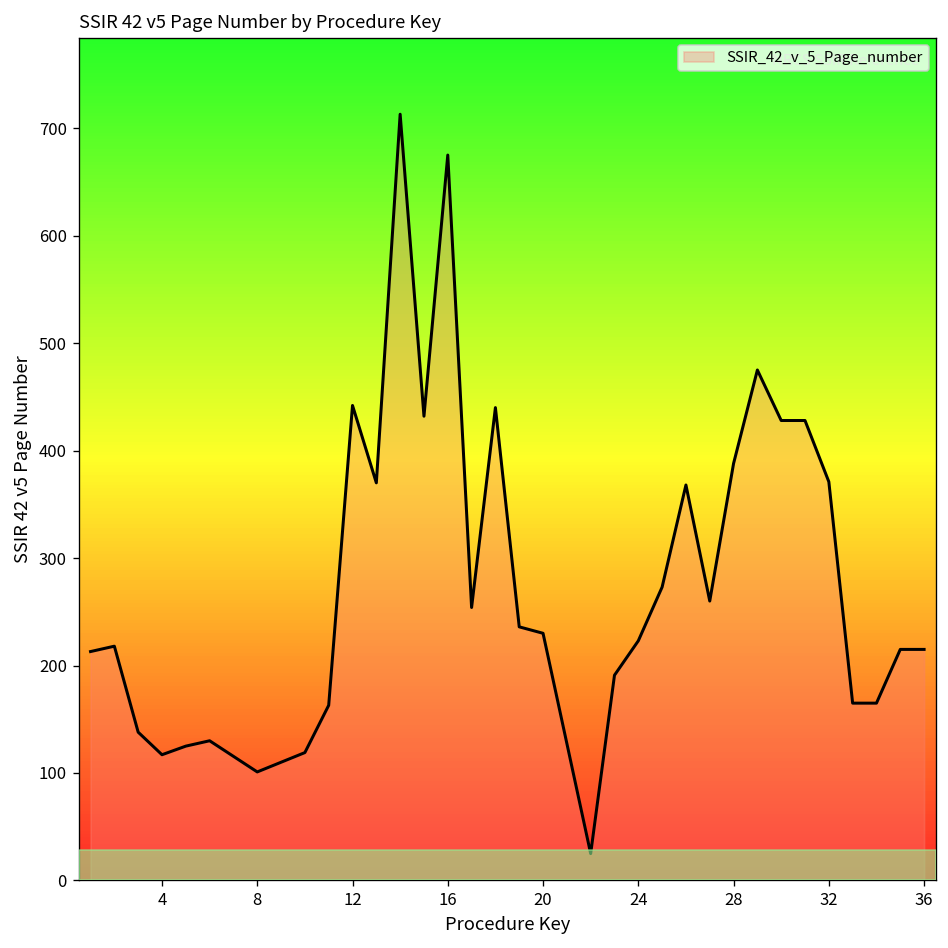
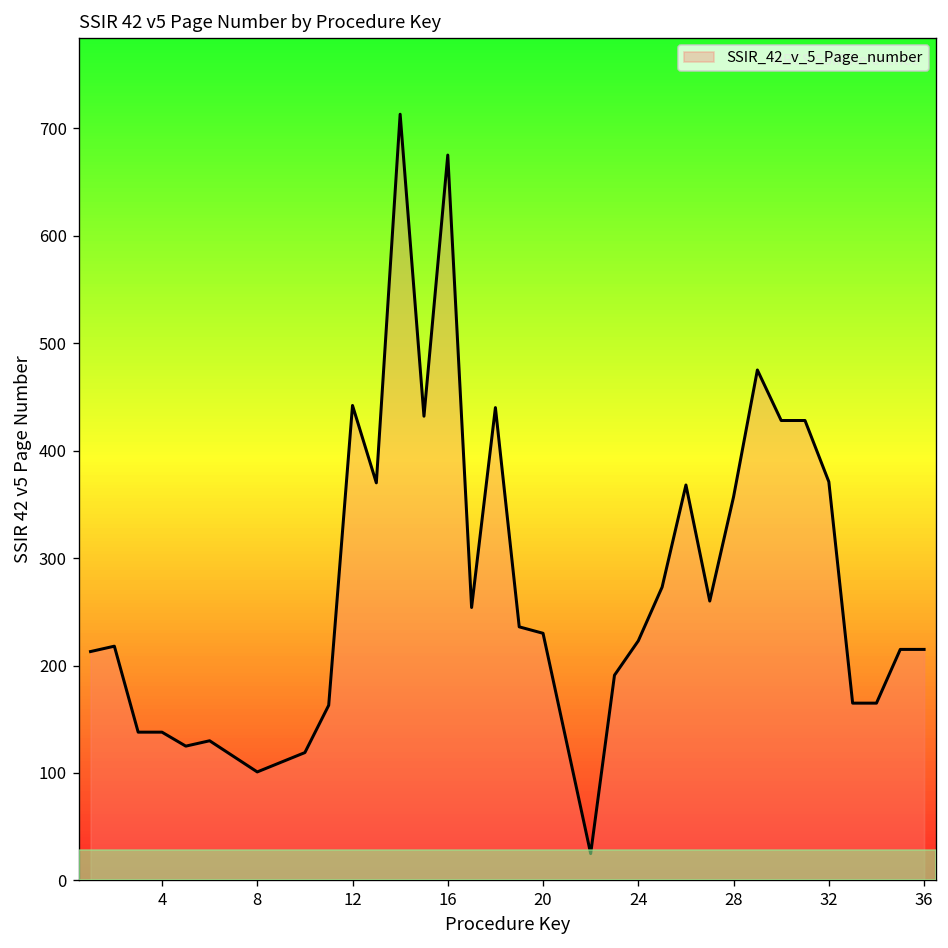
  {
-   "4": 120,
+   "4": 140,
    "8": 100,
    "12": 440,
    "16": 680,
    "20": 230,
    "24": 220,
-   "28": 390,
+   "28": 360,
    "32": 370,
    "36": 220
  }
